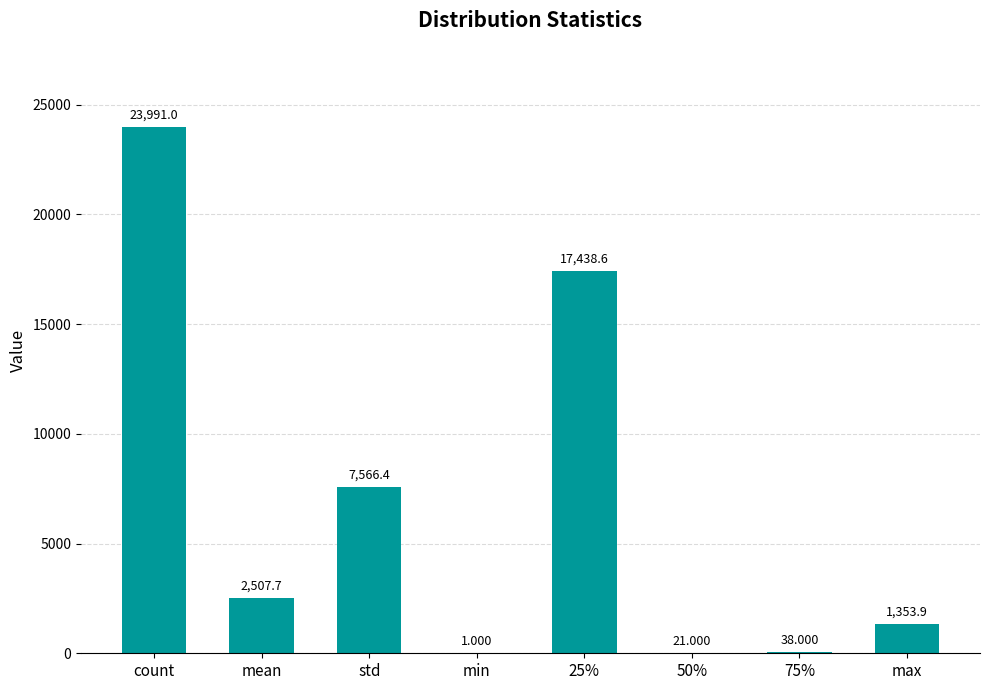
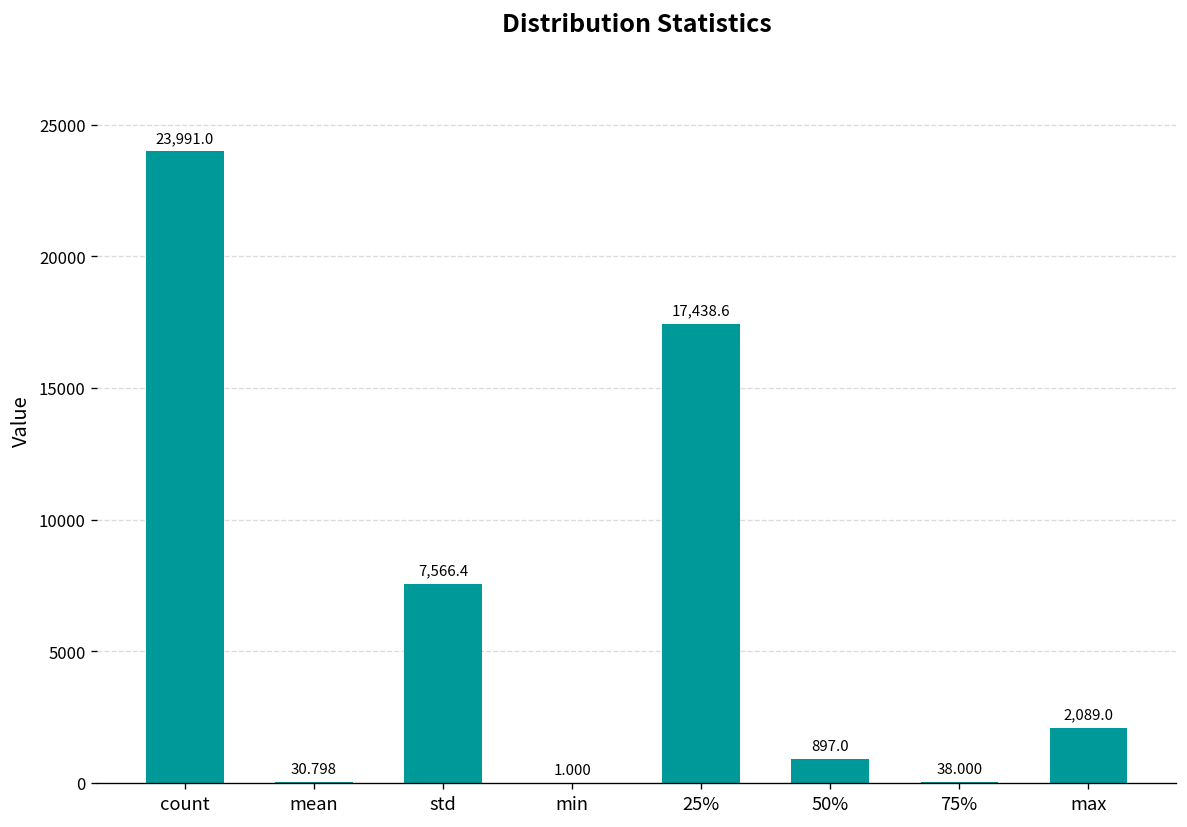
  {
    "count": "23,991.0",
-   "mean": "2,507.7",
+   "mean": "30.798",
    "std": "7,566.4",
    "min": "1.000",
    "25%": "17,438.6",
-   "50%": "21.000",
+   "50%": "897.0",
    "75%": "38.000",
-   "max": "1,353.9"
+   "max": "2,089.0"
  }
